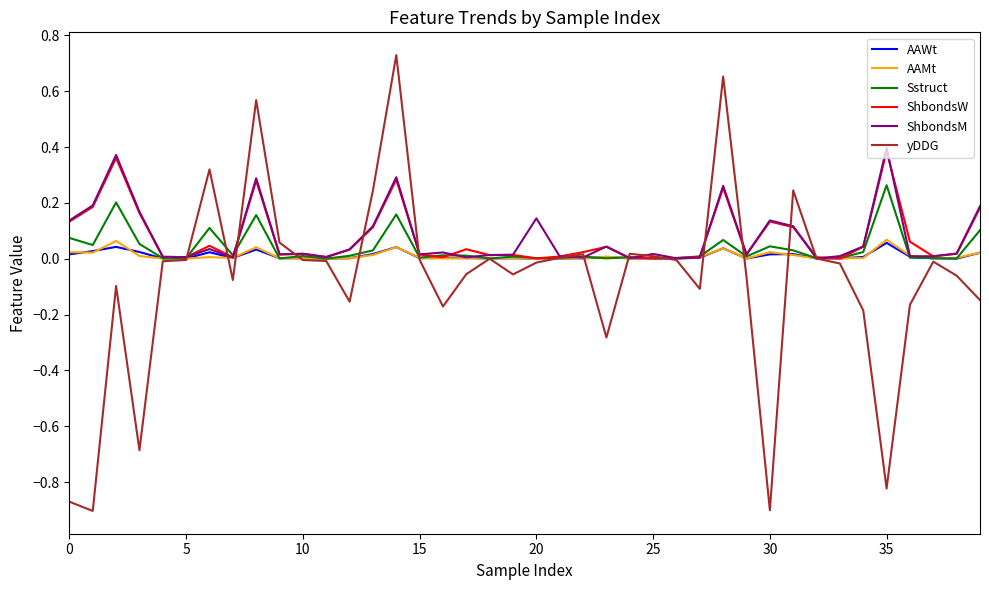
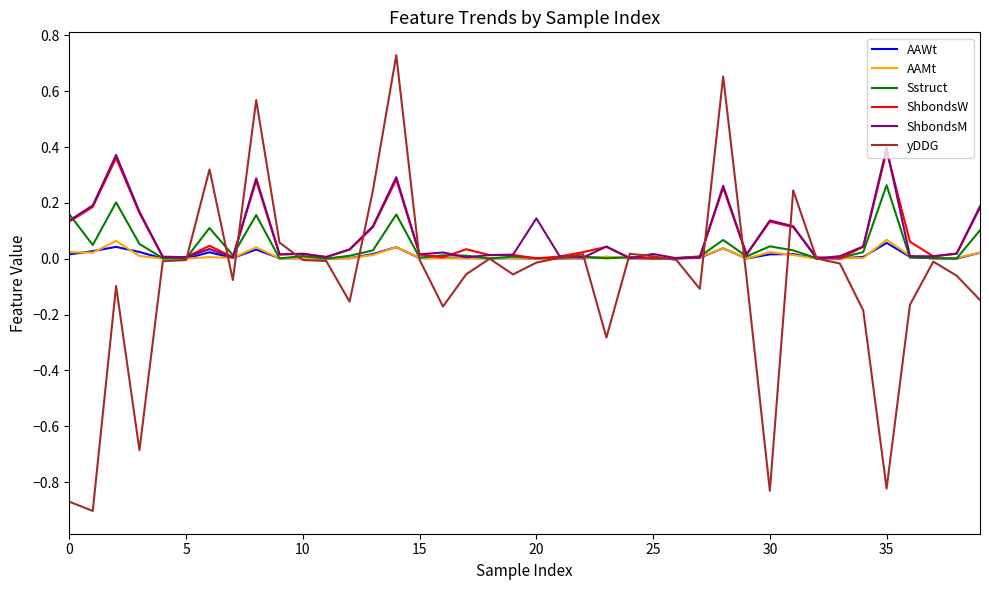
  {
    "AAWt": {
      "35": 0.06
    },
    "AAMt": {
      "35": 0.07
    },
    "Sstruct": {
-     "0": 0.07,
+     "0": 0.16,
      "30": 0.04,
      "35": 0.26
    },
    "ShbondsM": {
      "20": 0.14
    },
    "yDDG": {
      "0": -0.87,
      "20": -0.01,
-     "30": -0.90,
+     "30": -0.83,
      "35": -0.82
    }
  }
